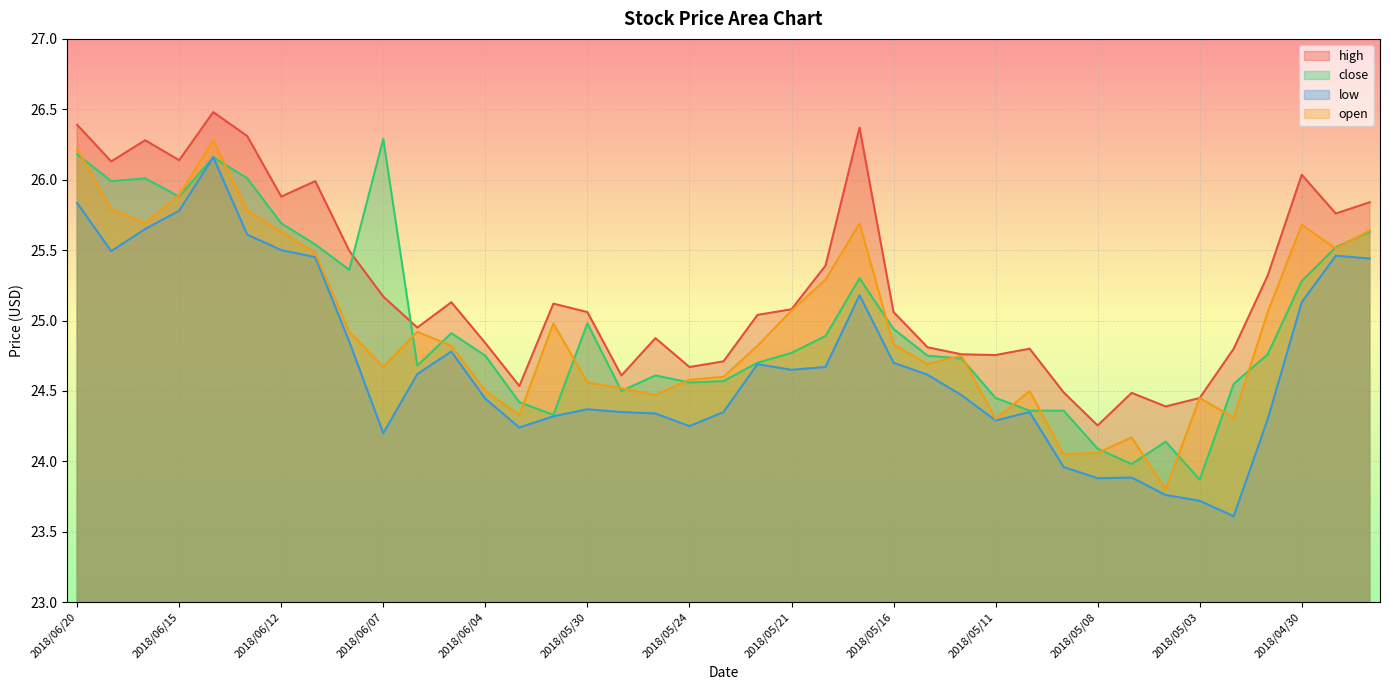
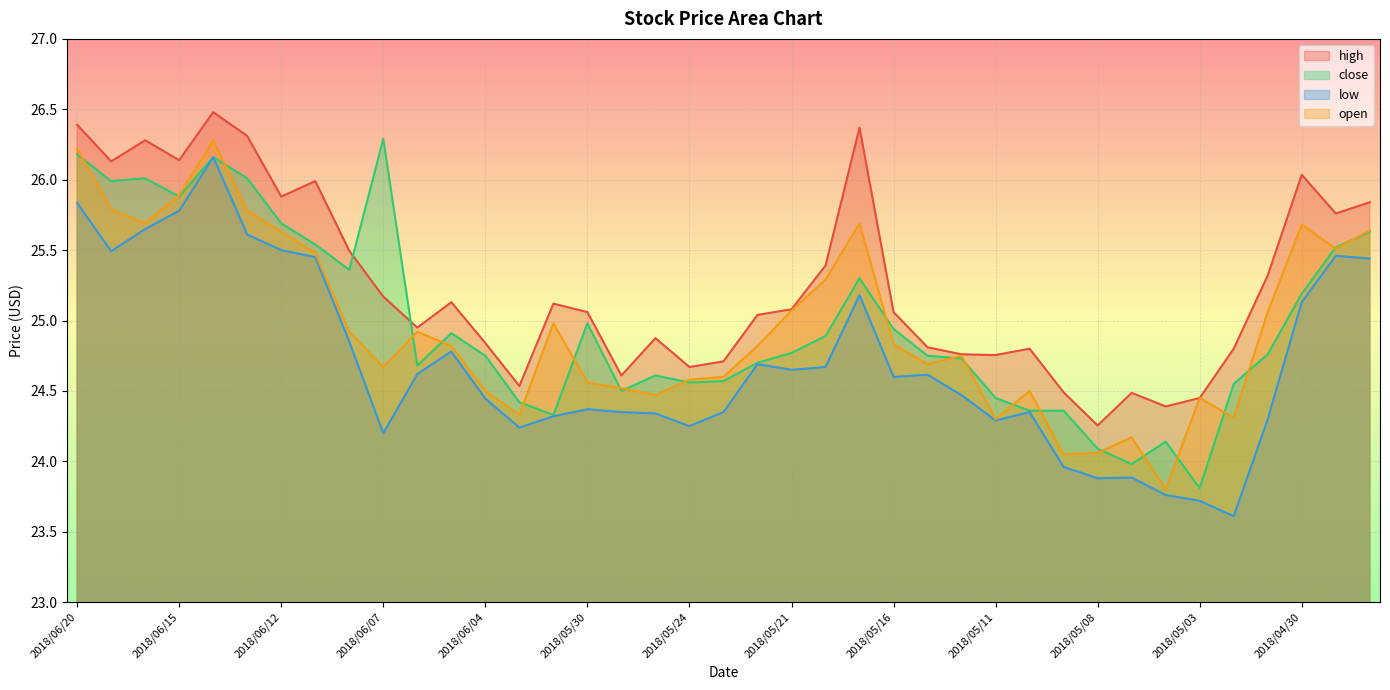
  {
    "close": {
      "2018/06/20": 26.18,
      "2018/06/12": 25.69,
      "2018/06/07": 26.29,
      "2018/06/04": 24.75,
      "2018/05/30": 24.98,
      "2018/05/24": 24.56,
      "2018/05/21": 24.77,
      "2018/05/16": 24.94,
      "2018/05/11": 24.45,
      "2018/05/08": 24.09,
-     "2018/05/03": 23.87,
-     "2018/04/30": 25.28
+     "2018/05/03": 23.81,
+     "2018/04/30": 25.19
    },
    "low": {
      "2018/06/20": 25.84,
      "2018/06/15": 25.78,
      "2018/06/12": 25.5,
      "2018/06/07": 24.2,
      "2018/06/04": 24.45,
      "2018/05/30": 24.37,
      "2018/05/24": 24.25,
      "2018/05/21": 24.65,
-     "2018/05/16": 24.7,
+     "2018/05/16": 24.6,
      "2018/05/08": 23.88,
      "2018/05/03": 23.72,
      "2018/04/30": 25.13
    }
  }
